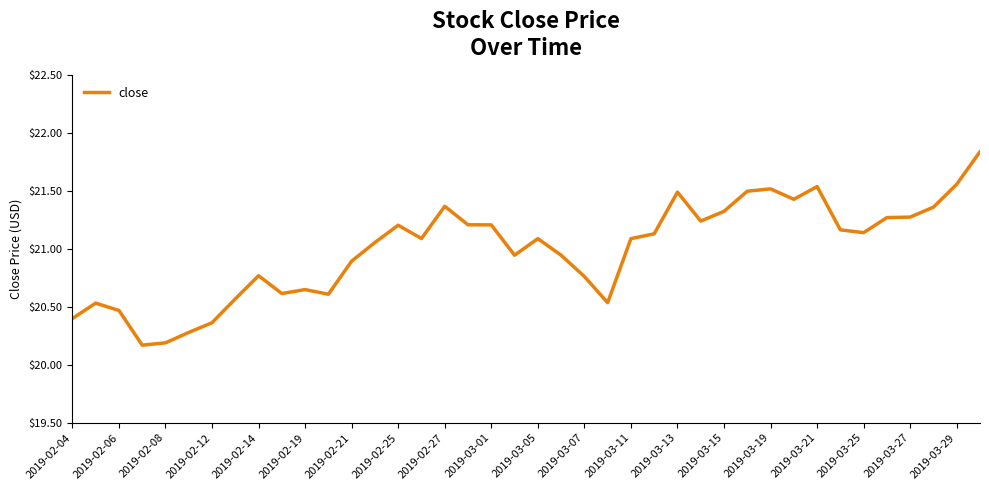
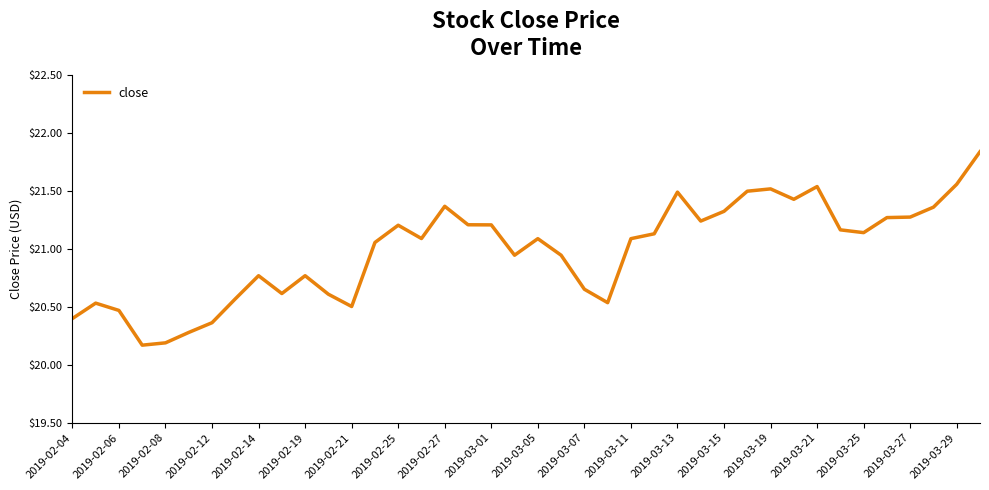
  {
    "2019-02-04": "$20.40",
    "2019-02-06": "$20.47",
    "2019-02-08": "$20.19",
    "2019-02-12": "$20.36",
    "2019-02-14": "$20.77",
-   "2019-02-19": "$20.65",
-   "2019-02-21": "$20.90",
+   "2019-02-19": "$20.77",
+   "2019-02-21": "$20.50",
    "2019-02-25": "$21.21",
    "2019-02-27": "$21.37",
    "2019-03-01": "$21.21",
    "2019-03-05": "$21.09",
-   "2019-03-07": "$20.76",
+   "2019-03-07": "$20.65",
    "2019-03-11": "$21.09",
    "2019-03-13": "$21.49",
    "2019-03-15": "$21.33",
    "2019-03-19": "$21.52",
    "2019-03-21": "$21.54",
    "2019-03-25": "$21.14",
    "2019-03-27": "$21.28",
    "2019-03-29": "$21.56"
  }
